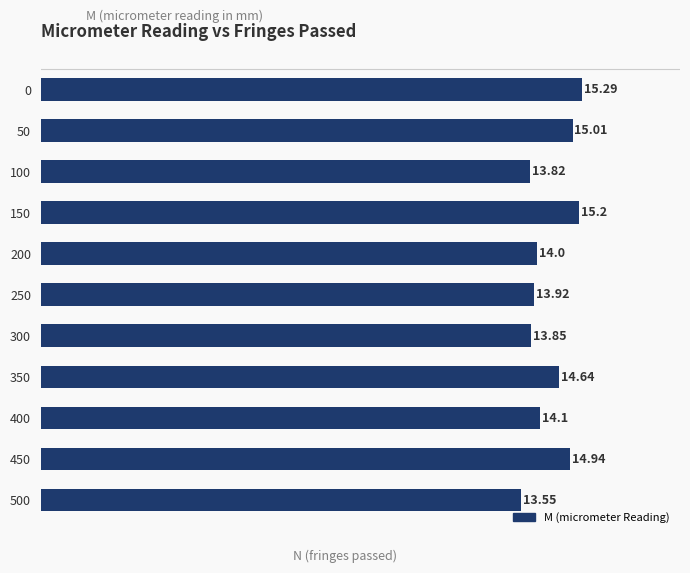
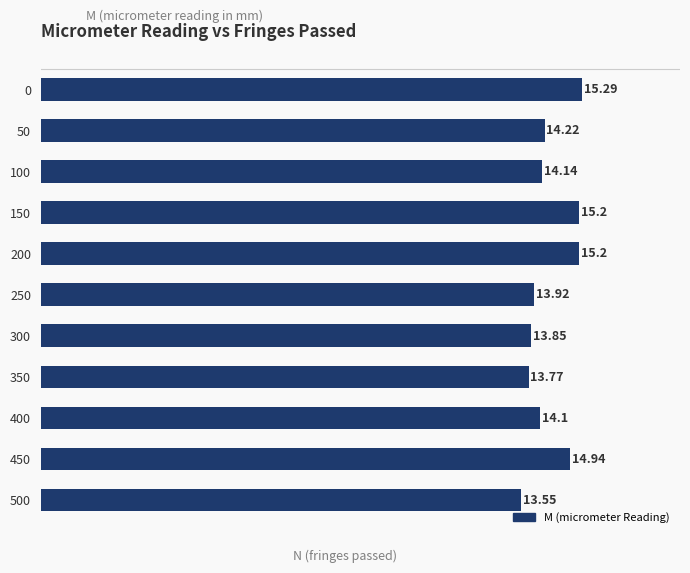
  {
    "0": 15.29,
-   "50": 15.01,
-   "100": 13.82,
+   "50": 14.22,
+   "100": 14.14,
    "150": 15.2,
-   "200": 14.0,
+   "200": 15.2,
    "250": 13.92,
    "300": 13.85,
-   "350": 14.64,
+   "350": 13.77,
    "400": 14.1,
    "450": 14.94,
    "500": 13.55
  }
